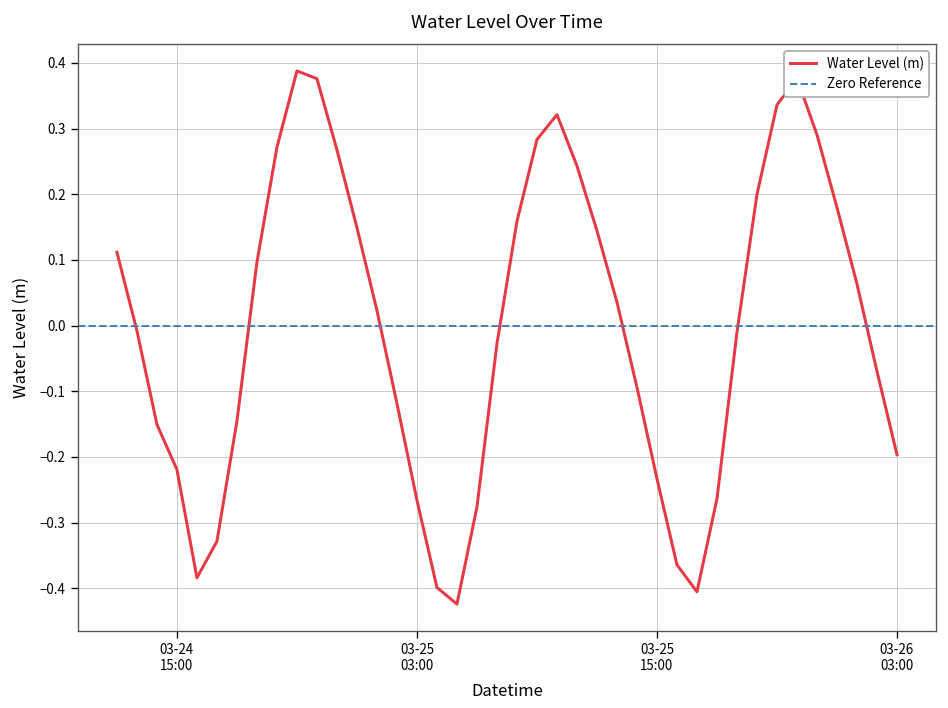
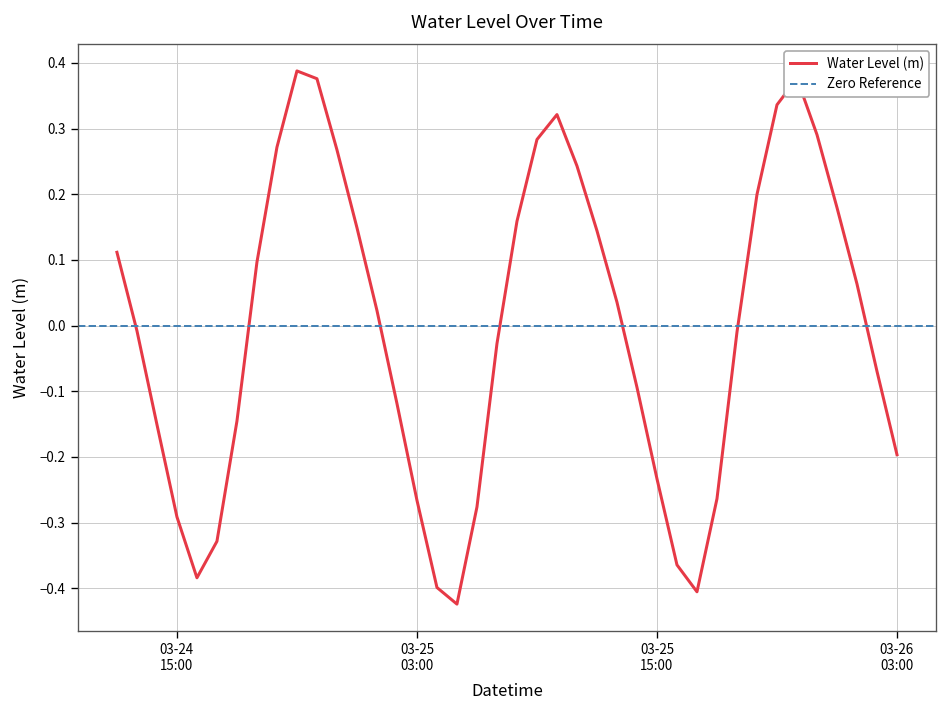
  {
-   "03-24 15:00": -0.22,
+   "03-24 15:00": -0.29,
    "03-25 03:00": -0.27,
    "03-25 15:00": -0.23,
    "03-26 03:00": -0.20
  }
